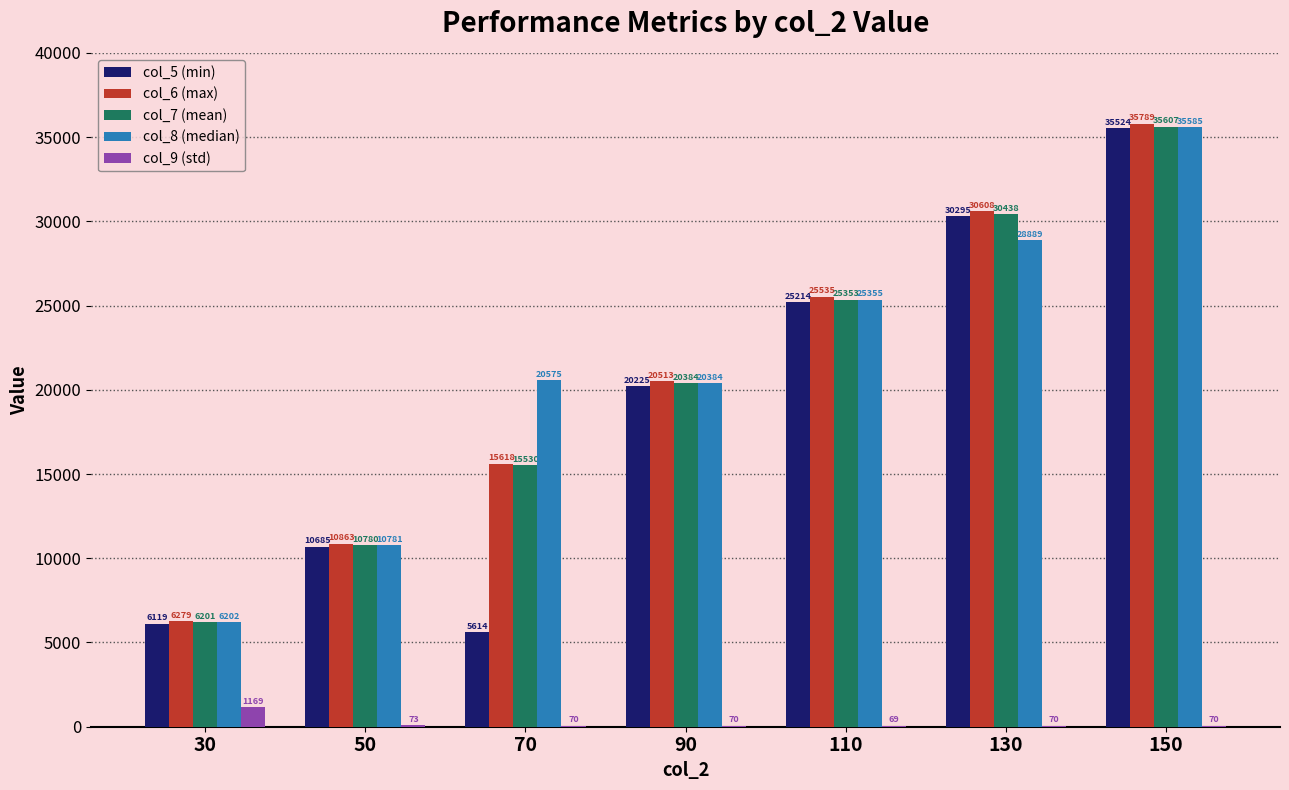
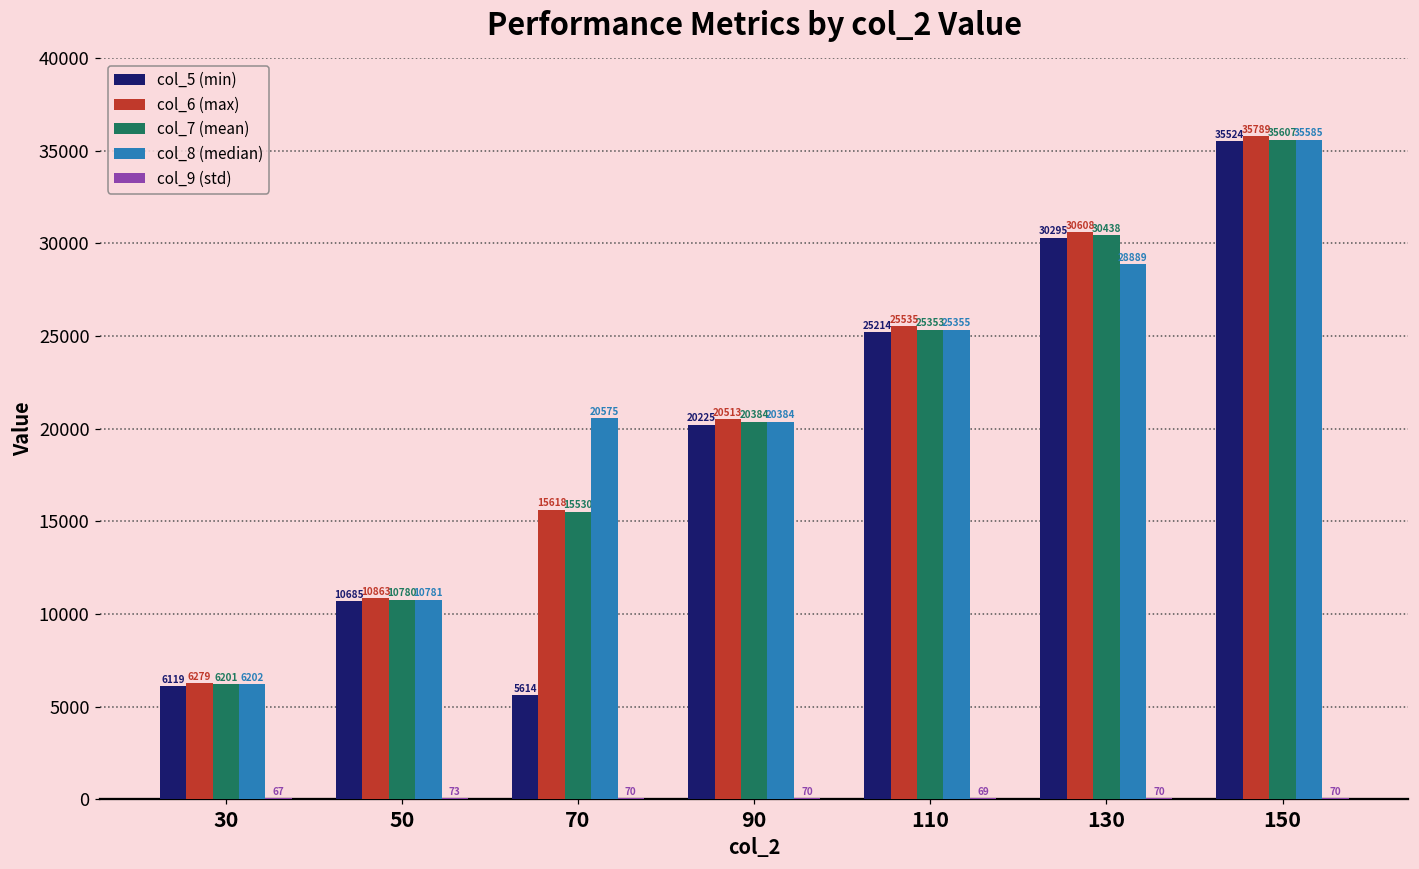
  {
    "col_5 (min)": {
      "30": 6119,
      "50": 10685,
      "70": 5614,
      "90": 20225,
      "110": 25214,
      "130": 30295,
      "150": 35524
    },
    "col_6 (max)": {
      "30": 6279,
      "50": 10863,
      "70": 15618,
      "90": 20513,
      "110": 25535,
      "130": 30608,
      "150": 35789
    },
    "col_7 (mean)": {
      "30": 6201,
      "50": 10780,
      "70": 15530,
      "90": 20384,
      "110": 25353,
      "130": 30438,
      "150": 35607
    },
    "col_8 (median)": {
      "30": 6202,
      "50": 10781,
      "70": 20575,
      "90": 20384,
      "110": 25355,
      "130": 28889,
      "150": 35585
    },
    "col_9 (std)": {
-     "30": 1169,
+     "30": 67,
      "50": 73,
      "70": 70,
      "90": 70,
      "110": 69,
      "130": 70,
      "150": 70
    }
  }
